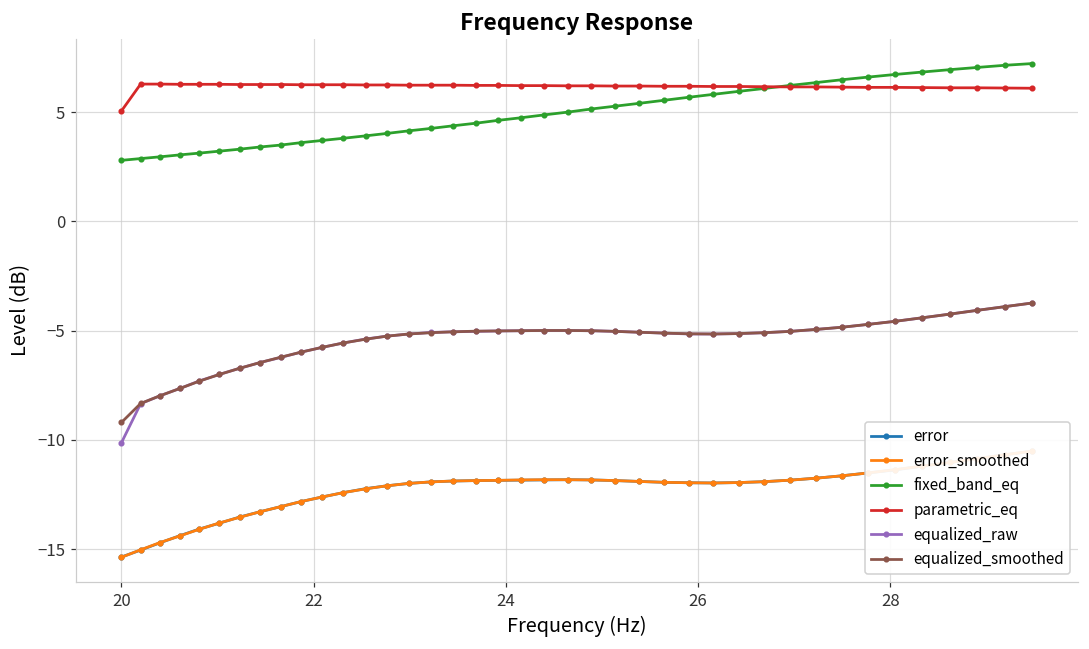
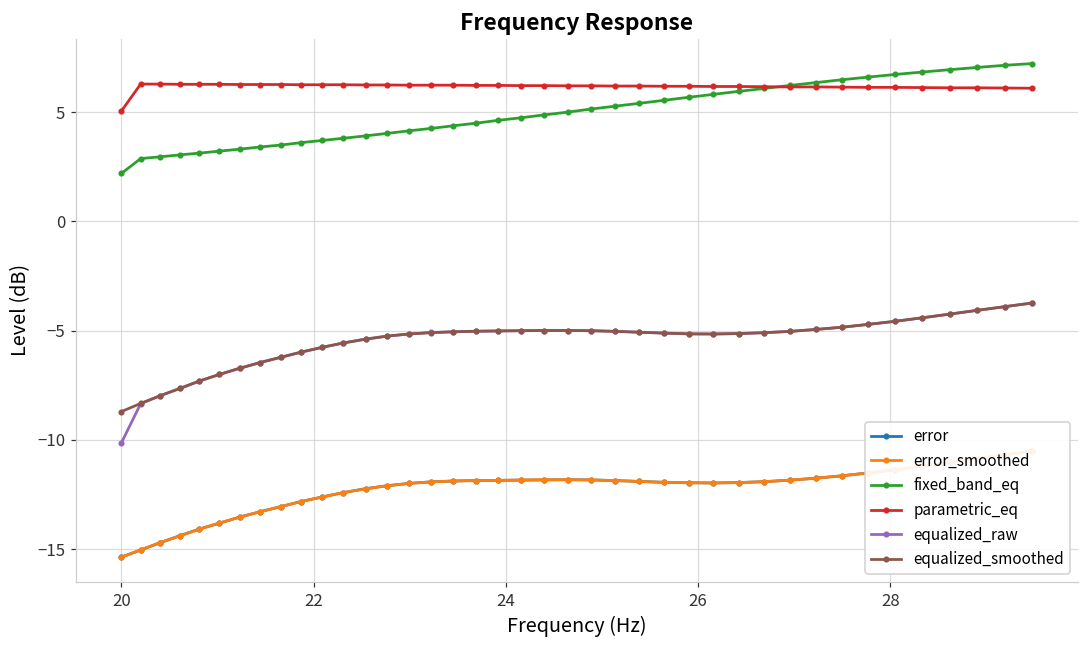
  {
    "fixed_band_eq": {
-     "20": 2.8
+     "20": 2.2
    },
    "parametric_eq": {
      "20": 5.1
    },
    "equalized_raw": {
      "20": -10.1
    },
    "equalized_smoothed": {
-     "20": -9.2
+     "20": -8.7
    }
  }
